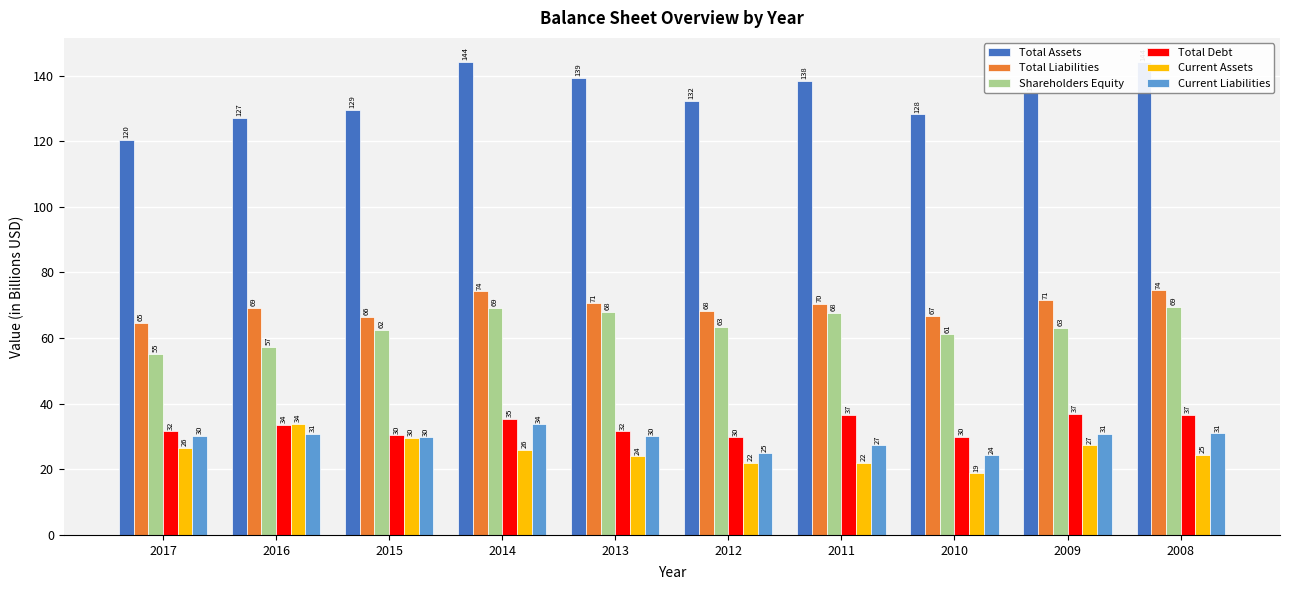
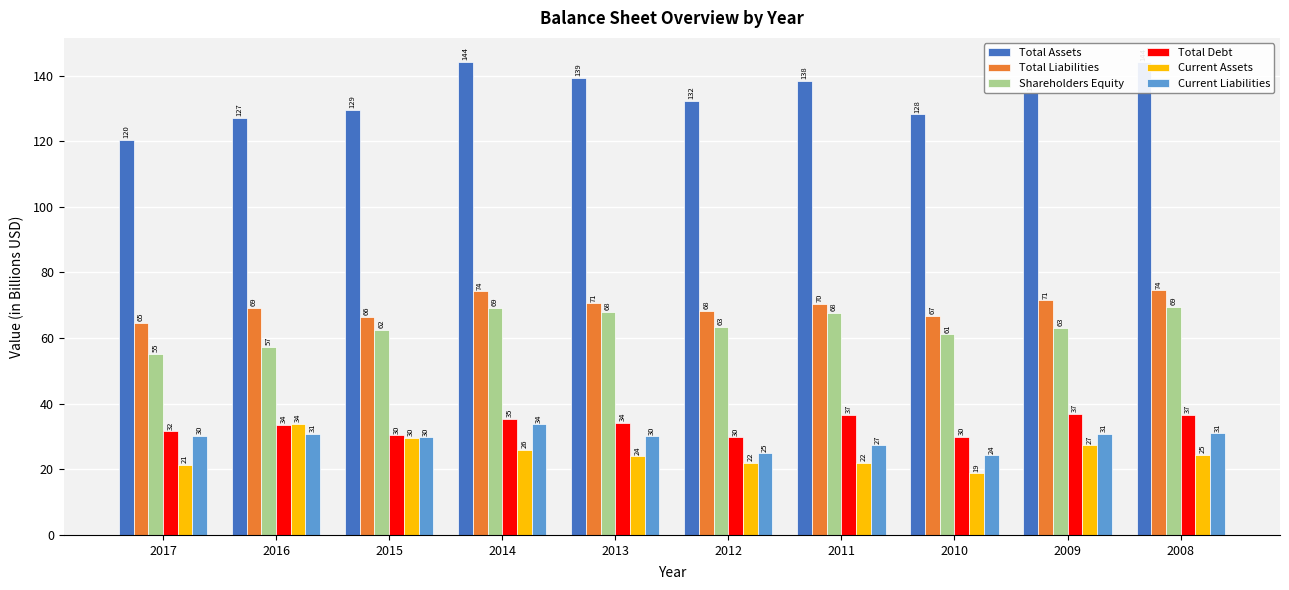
  {
    "Total Liabilities": {
      "2017": 65,
      "2016": 69,
      "2015": 66,
      "2014": 74,
      "2013": 71,
      "2012": 68,
      "2011": 70,
      "2010": 67,
      "2009": 71,
      "2008": 74
    },
    "Shareholders Equity": {
      "2017": 55,
      "2016": 57,
      "2015": 62,
      "2014": 69,
      "2013": 68,
      "2012": 63,
      "2011": 68,
      "2010": 61,
      "2009": 63,
      "2008": 69
    },
    "Total Debt": {
      "2017": 32,
      "2016": 34,
      "2015": 30,
      "2014": 35,
-     "2013": 32,
+     "2013": 34,
      "2012": 30,
      "2011": 37,
      "2010": 30,
      "2009": 37,
      "2008": 37
    },
    "Current Assets": {
-     "2017": 26,
+     "2017": 21,
      "2016": 34,
      "2015": 30,
      "2014": 26,
      "2013": 24,
      "2012": 22,
      "2011": 22,
      "2010": 19,
      "2009": 27,
      "2008": 25
    }
  }
